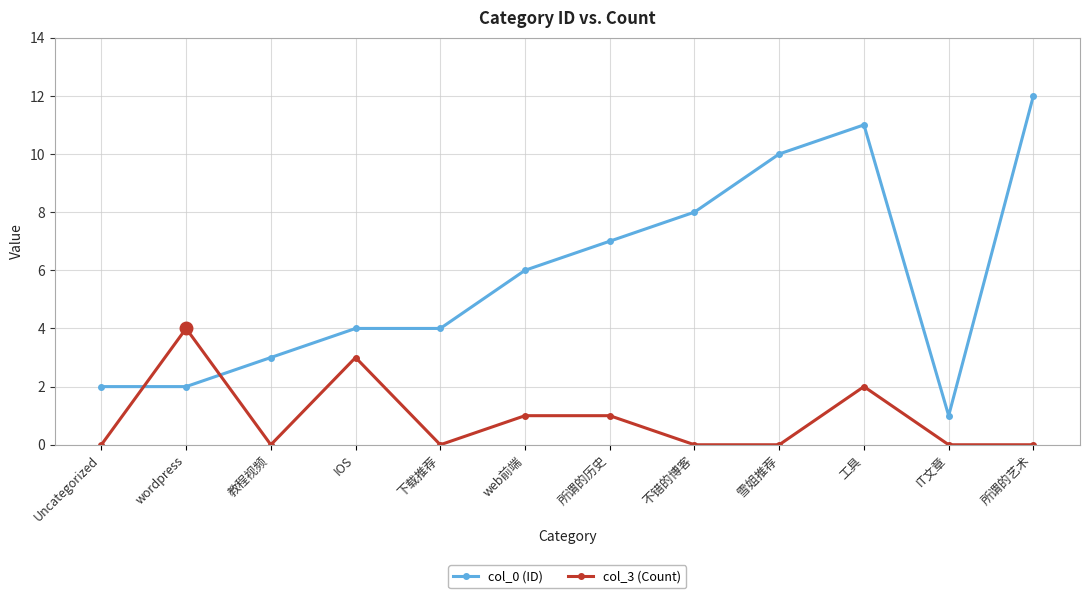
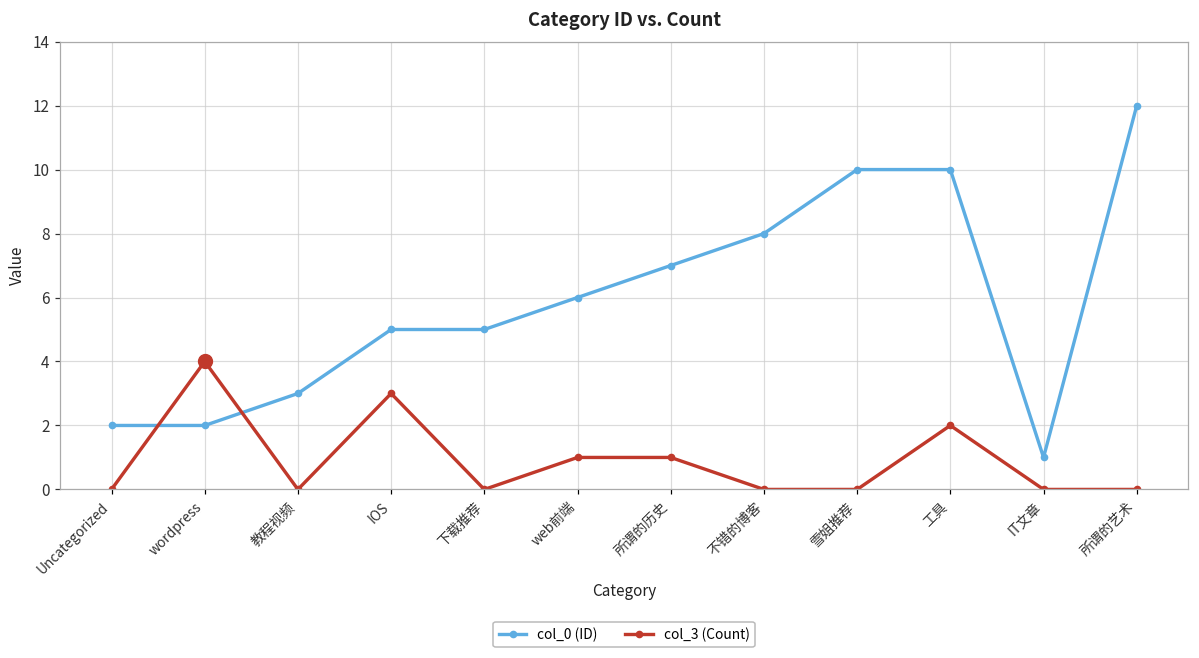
  {
    "col_0 (ID)": {
      "Uncategorized": 2,
      "wordpress": 2,
      "教程视频": 3,
-     "IOS": 4,
-     "下载推荐": 4,
+     "IOS": 5,
+     "下载推荐": 5,
      "web前端": 6,
      "所谓的历史": 7,
      "不错的博客": 8,
      "雪姐推荐": 10,
-     "工具": 11,
+     "工具": 10,
      "IT文章": 1,
      "所谓的艺术": 12
    }
  }
